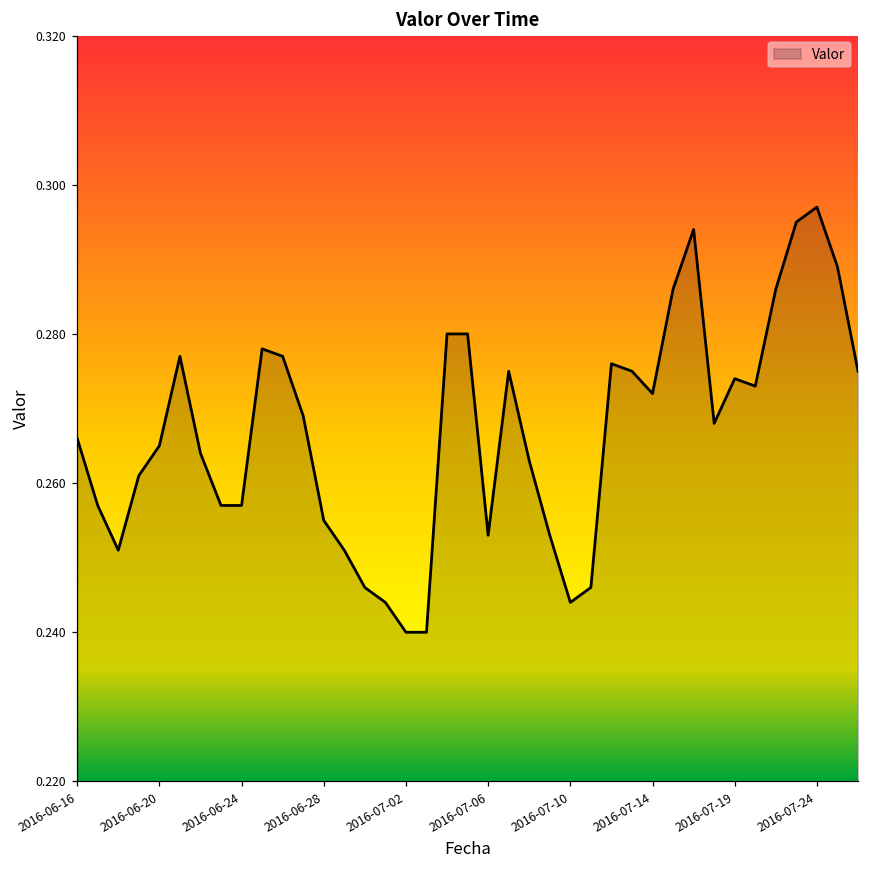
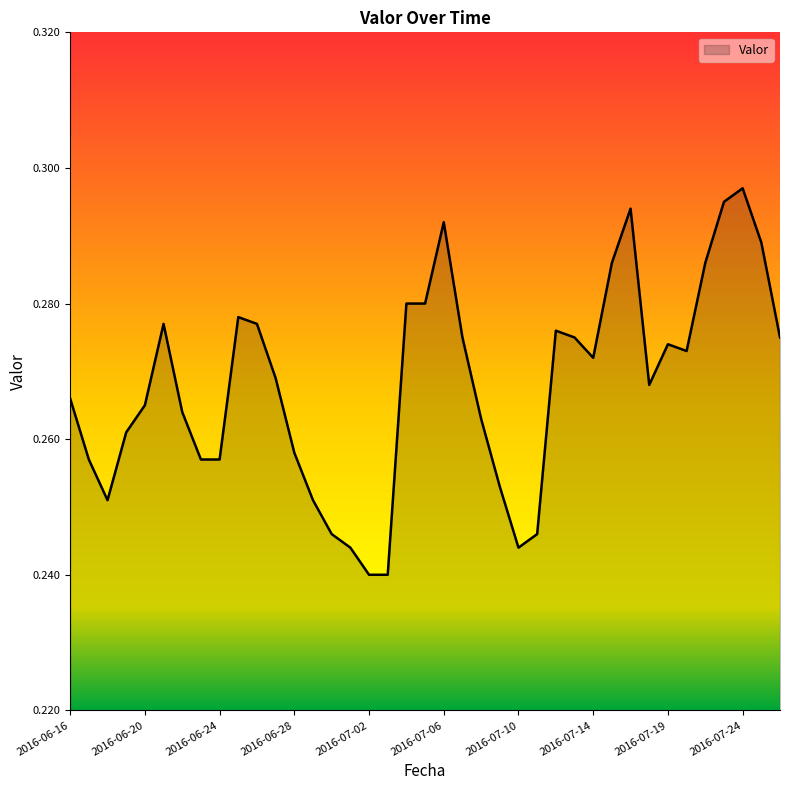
  {
    "2016-06-16": 0.266,
    "2016-06-20": 0.265,
    "2016-06-24": 0.257,
-   "2016-06-28": 0.255,
+   "2016-06-28": 0.258,
    "2016-07-02": 0.240,
-   "2016-07-06": 0.253,
+   "2016-07-06": 0.292,
    "2016-07-10": 0.244,
    "2016-07-14": 0.272,
    "2016-07-19": 0.274,
    "2016-07-24": 0.297
  }
